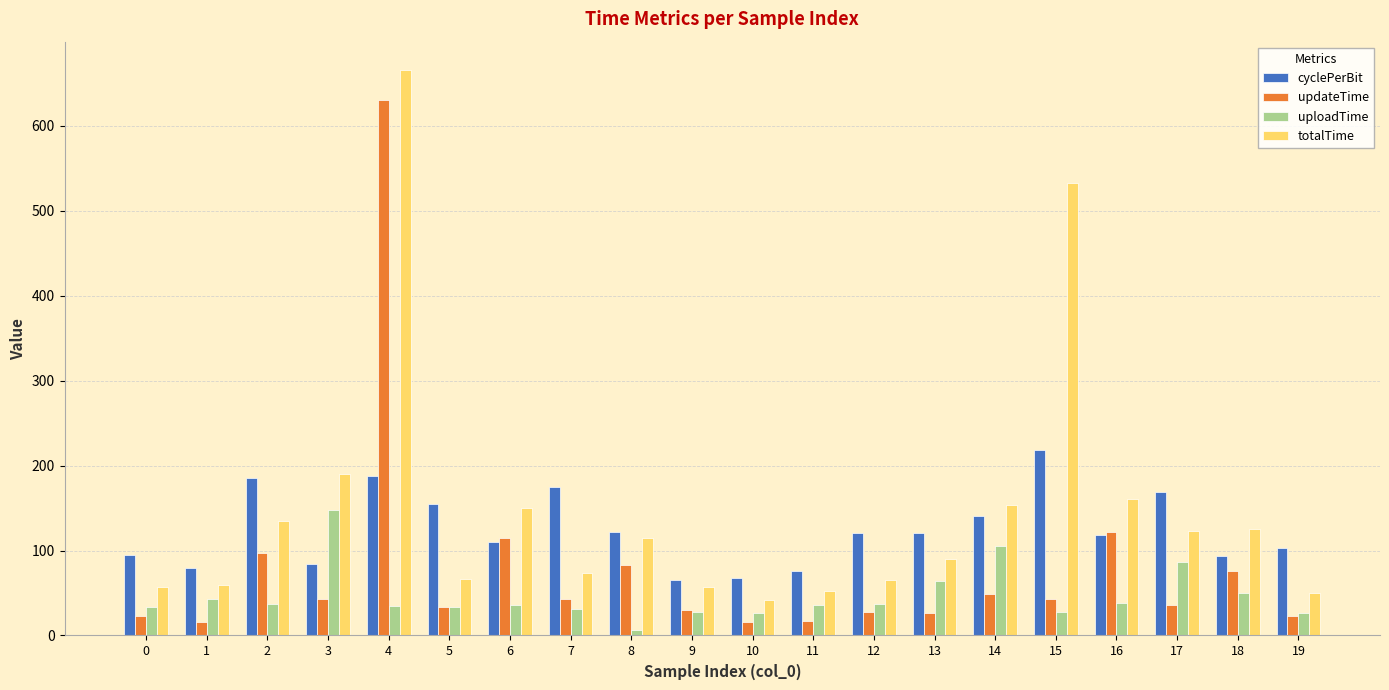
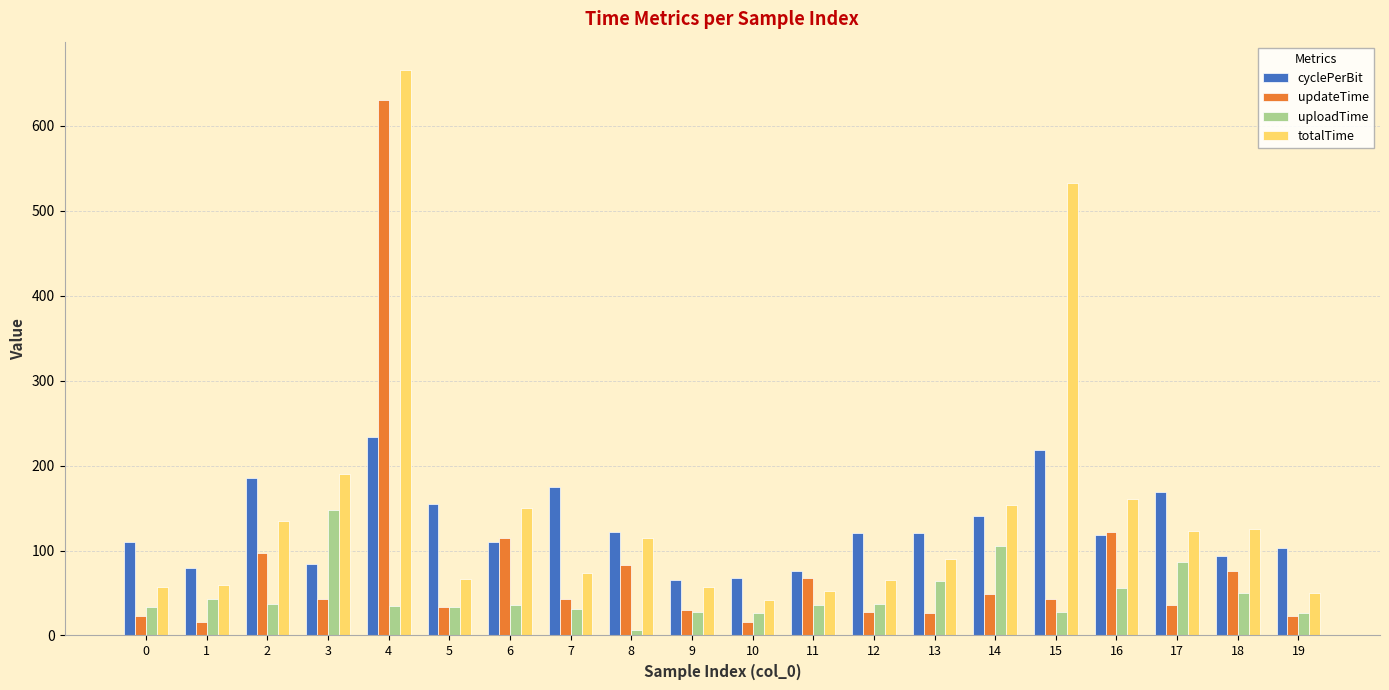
  {
    "cyclePerBit": {
-     "0": 90,
+     "0": 110,
      "1": 80,
      "2": 190,
      "3": 80,
-     "4": 190,
+     "4": 230,
      "5": 150,
      "6": 110,
      "7": 180,
      "8": 120,
      "9": 60,
      "10": 70,
      "11": 80,
      "12": 120,
      "13": 120,
      "14": 140,
      "15": 220,
      "16": 120,
      "17": 170,
      "18": 90,
      "19": 100
    },
    "updateTime": {
      "0": 20,
      "1": 20,
      "2": 100,
      "3": 40,
      "4": 630,
      "5": 30,
      "6": 110,
      "7": 40,
      "8": 80,
      "9": 30,
      "10": 20,
-     "11": 20,
+     "11": 70,
      "12": 30,
      "13": 30,
      "14": 50,
      "15": 40,
      "16": 120,
      "17": 40,
      "18": 80,
      "19": 20
    },
    "uploadTime": {
      "0": 30,
      "1": 40,
      "2": 40,
      "3": 150,
      "4": 40,
      "5": 30,
      "6": 40,
      "7": 30,
      "8": 10,
      "9": 30,
      "10": 30,
      "11": 40,
      "12": 40,
      "13": 60,
      "14": 110,
      "15": 30,
-     "16": 40,
+     "16": 60,
      "17": 90,
      "18": 50,
      "19": 30
    },
    "totalTime": {
      "0": 60,
      "1": 60,
      "2": 130,
      "3": 190,
      "4": 670,
      "5": 70,
      "6": 150,
      "7": 70,
      "8": 120,
      "9": 60,
      "10": 40,
      "11": 50,
      "12": 70,
      "13": 90,
      "14": 150,
      "15": 530,
      "16": 160,
      "17": 120,
      "18": 130,
      "19": 50
    }
  }
